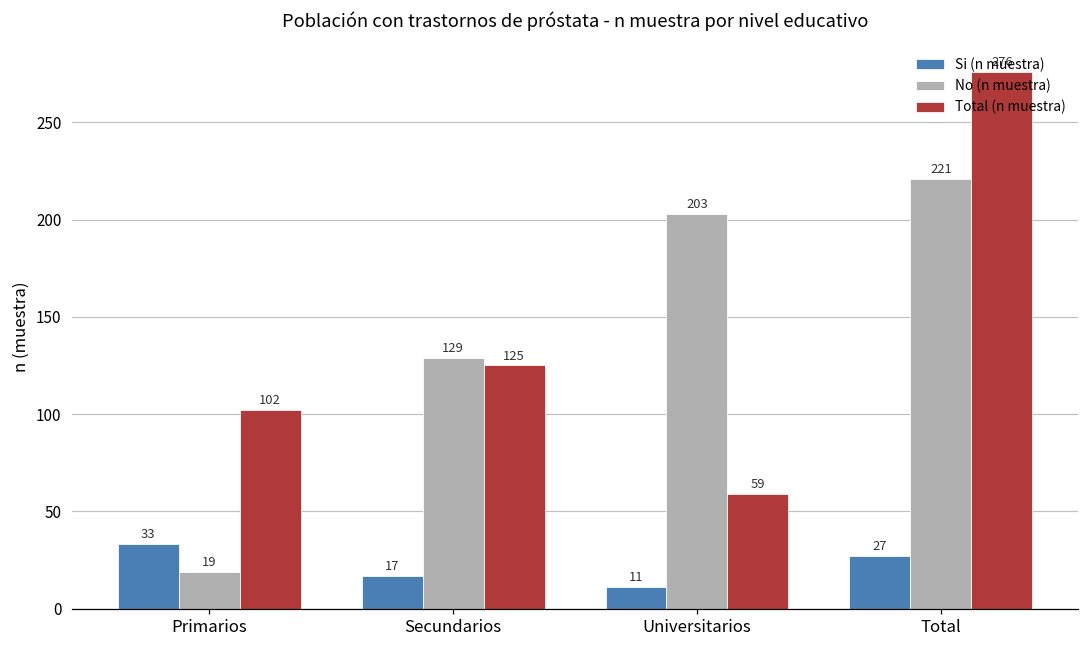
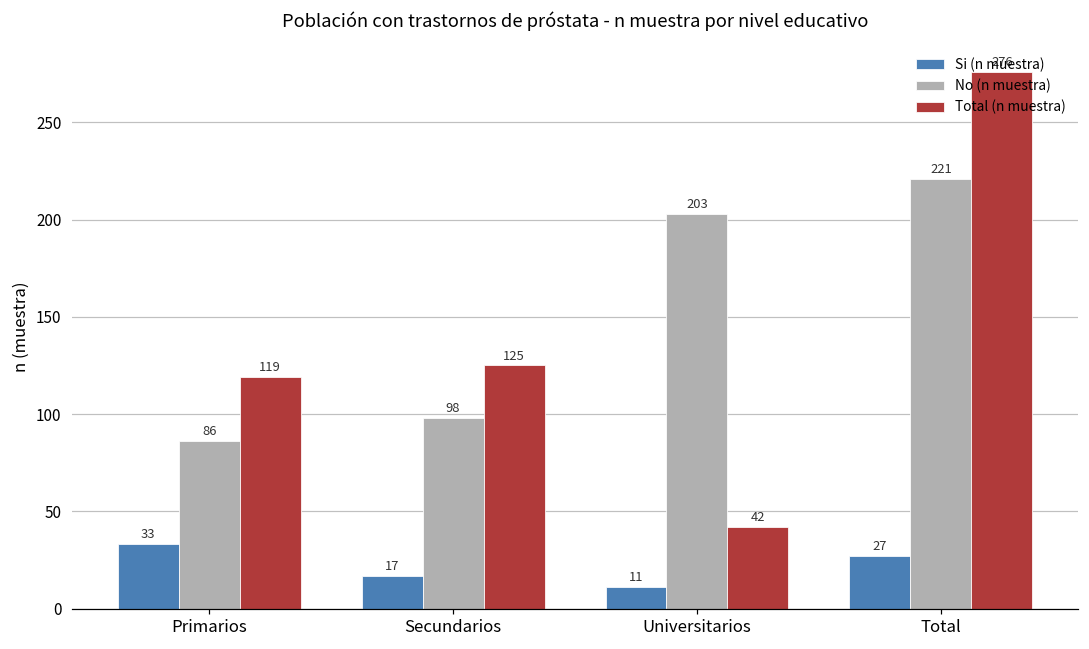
  {
    "Si (n muestra)": {
      "Primarios": 33,
      "Secundarios": 17,
      "Universitarios": 11,
      "Total": 27
    },
    "No (n muestra)": {
-     "Primarios": 19,
-     "Secundarios": 129,
+     "Primarios": 86,
+     "Secundarios": 98,
      "Universitarios": 203,
      "Total": 221
    },
    "Total (n muestra)": {
-     "Primarios": 102,
+     "Primarios": 119,
      "Secundarios": 125,
-     "Universitarios": 59,
+     "Universitarios": 42,
      "Total": 276
    }
  }
